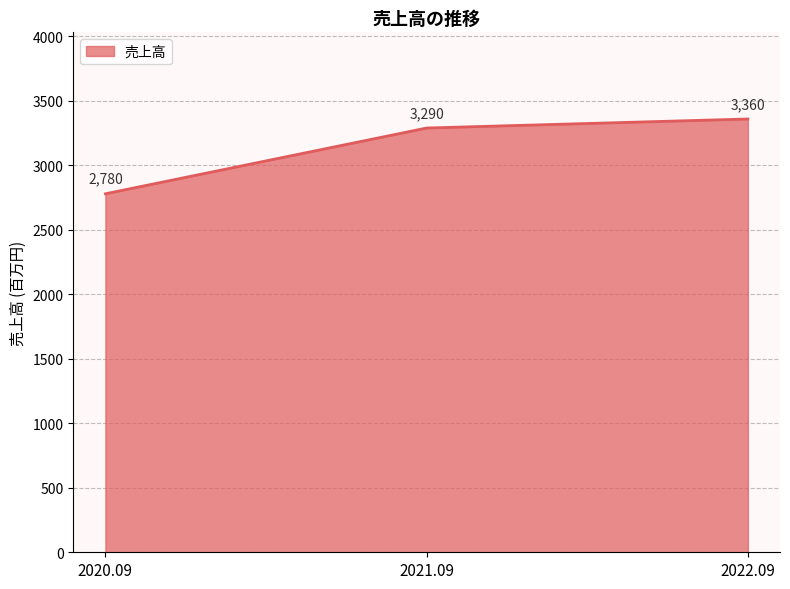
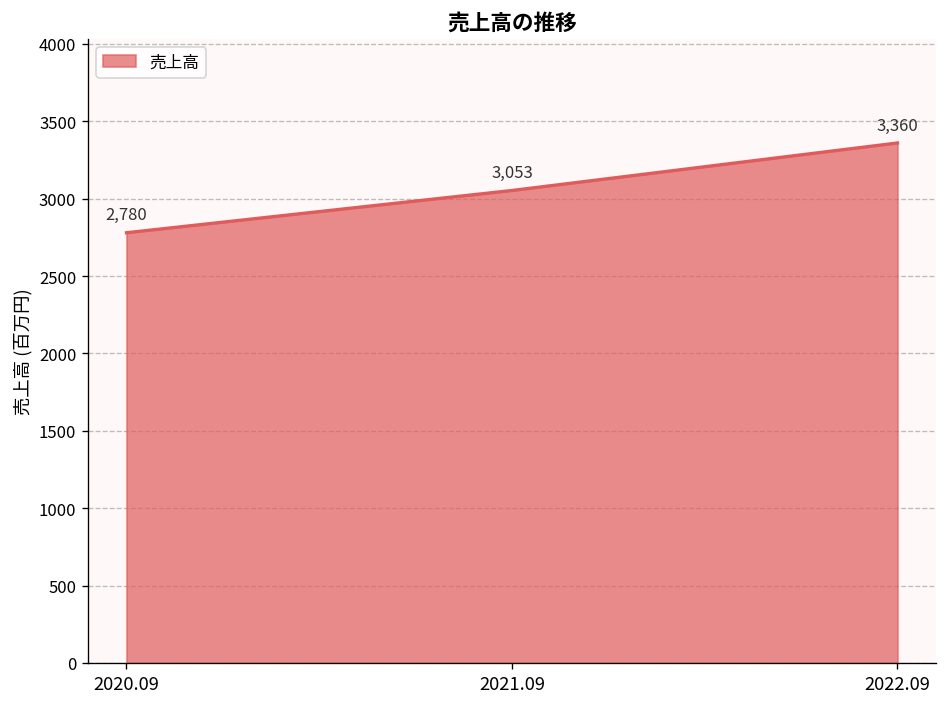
  {
    "2020.09": "2,780",
-   "2021.09": "3,290",
+   "2021.09": "3,053",
    "2022.09": "3,360"
  }
